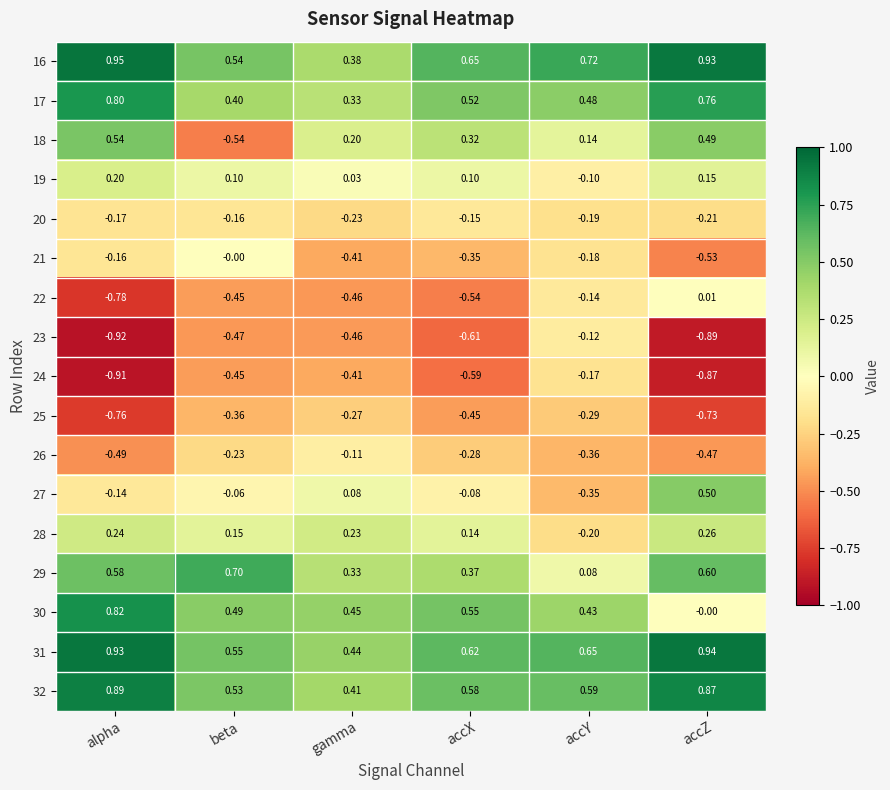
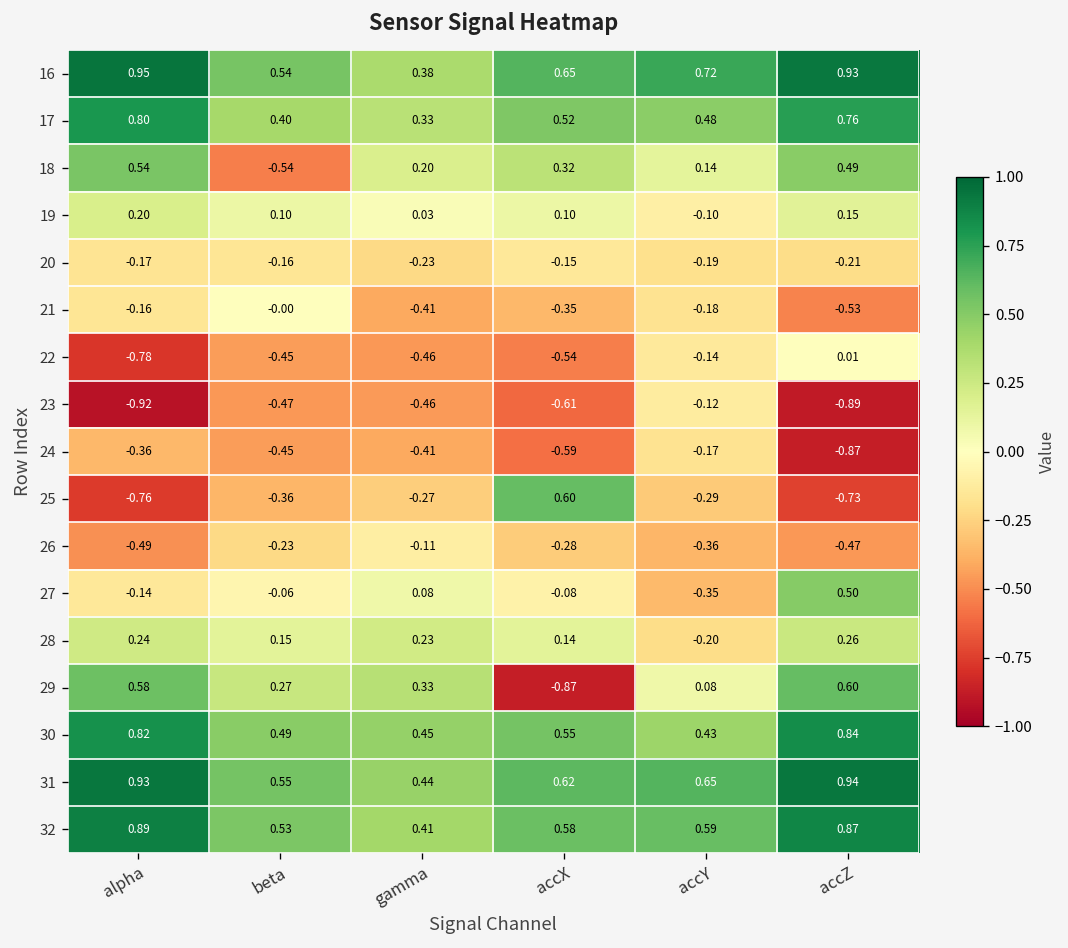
  {
    "16": {
      "alpha": 0.95,
      "beta": 0.54,
      "gamma": 0.38,
      "accX": 0.65,
      "accY": 0.72,
      "accZ": 0.93
    },
    "17": {
      "alpha": 0.80,
      "beta": 0.40,
      "gamma": 0.33,
      "accX": 0.52,
      "accY": 0.48,
      "accZ": 0.76
    },
    "18": {
      "alpha": 0.54,
      "beta": -0.54,
      "gamma": 0.20,
      "accX": 0.32,
      "accY": 0.14,
      "accZ": 0.49
    },
    "19": {
      "alpha": 0.20,
      "beta": 0.10,
      "gamma": 0.03,
      "accX": 0.10,
      "accY": -0.10,
      "accZ": 0.15
    },
    "20": {
      "alpha": -0.17,
      "beta": -0.16,
      "gamma": -0.23,
      "accX": -0.15,
      "accY": -0.19,
      "accZ": -0.21
    },
    "21": {
      "alpha": -0.16,
      "beta": -0.00,
      "gamma": -0.41,
      "accX": -0.35,
      "accY": -0.18,
      "accZ": -0.53
    },
    "22": {
      "alpha": -0.78,
      "beta": -0.45,
      "gamma": -0.46,
      "accX": -0.54,
      "accY": -0.14,
      "accZ": 0.01
    },
    "23": {
      "alpha": -0.92,
      "beta": -0.47,
      "gamma": -0.46,
      "accX": -0.61,
      "accY": -0.12,
      "accZ": -0.89
    },
    "24": {
-     "alpha": -0.91,
+     "alpha": -0.36,
      "beta": -0.45,
      "gamma": -0.41,
      "accX": -0.59,
      "accY": -0.17,
      "accZ": -0.87
    },
    "25": {
      "alpha": -0.76,
      "beta": -0.36,
      "gamma": -0.27,
-     "accX": -0.45,
+     "accX": 0.60,
      "accY": -0.29,
      "accZ": -0.73
    },
    "26": {
      "alpha": -0.49,
      "beta": -0.23,
      "gamma": -0.11,
      "accX": -0.28,
      "accY": -0.36,
      "accZ": -0.47
    },
    "27": {
      "alpha": -0.14,
      "beta": -0.06,
      "gamma": 0.08,
      "accX": -0.08,
      "accY": -0.35,
      "accZ": 0.50
    },
    "28": {
      "alpha": 0.24,
      "beta": 0.15,
      "gamma": 0.23,
      "accX": 0.14,
      "accY": -0.20,
      "accZ": 0.26
    },
    "29": {
      "alpha": 0.58,
-     "beta": 0.70,
+     "beta": 0.27,
      "gamma": 0.33,
-     "accX": 0.37,
+     "accX": -0.87,
      "accY": 0.08,
      "accZ": 0.60
    },
    "30": {
      "alpha": 0.82,
      "beta": 0.49,
      "gamma": 0.45,
      "accX": 0.55,
      "accY": 0.43,
-     "accZ": -0.00
+     "accZ": 0.84
    },
    "31": {
      "alpha": 0.93,
      "beta": 0.55,
      "gamma": 0.44,
      "accX": 0.62,
      "accY": 0.65,
      "accZ": 0.94
    },
    "32": {
      "alpha": 0.89,
      "beta": 0.53,
      "gamma": 0.41,
      "accX": 0.58,
      "accY": 0.59,
      "accZ": 0.87
    }
  }
